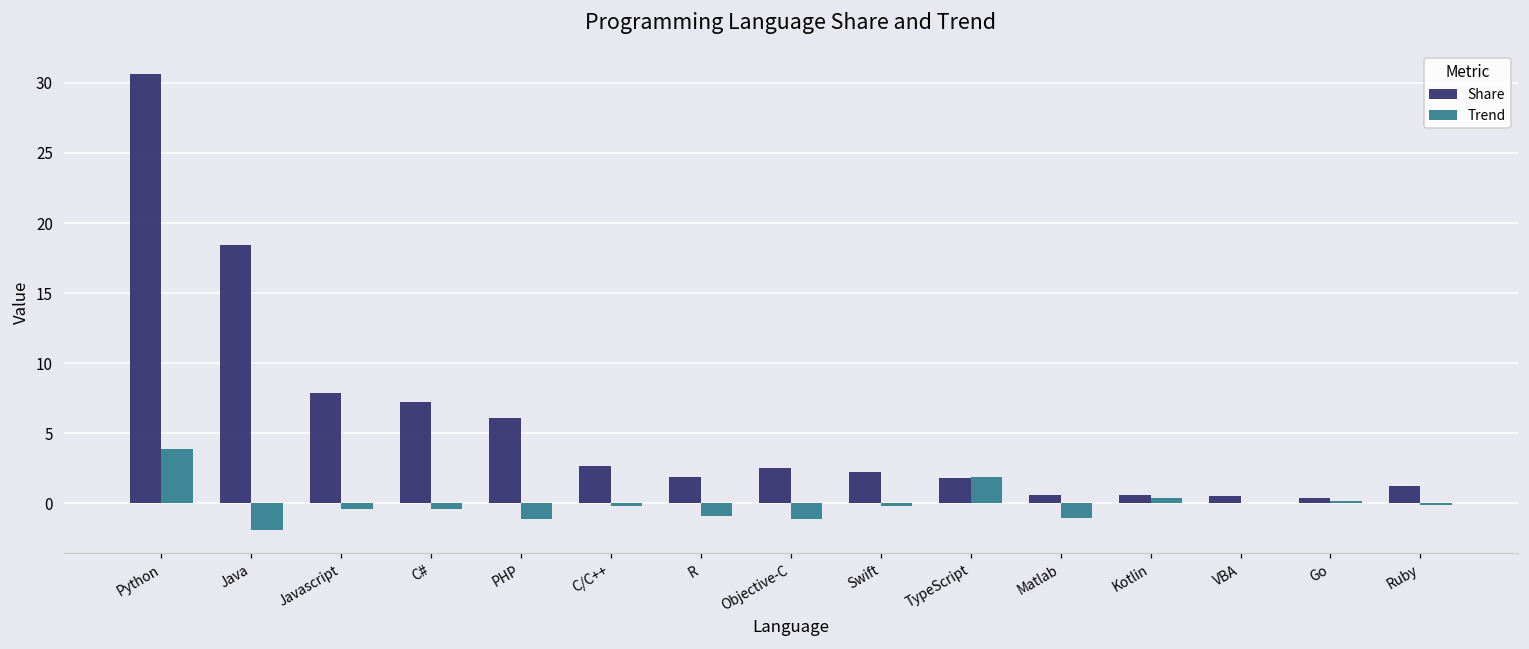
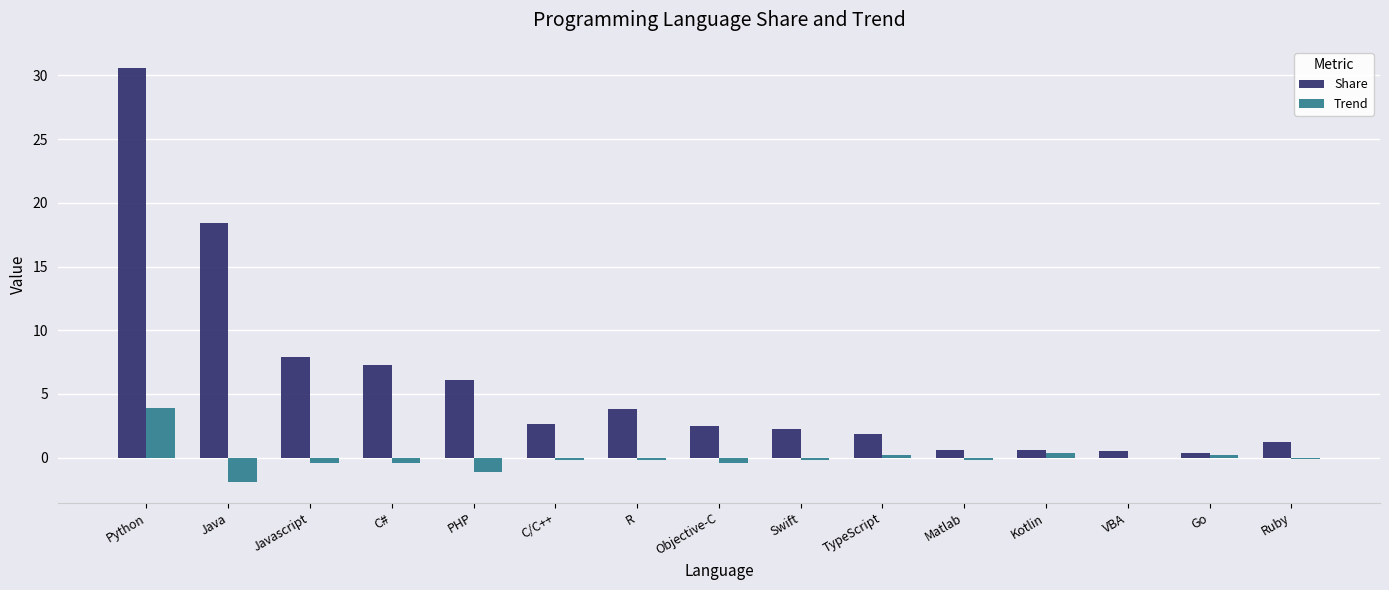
  {
    "Share": {
      "Python": 30.6,
      "Java": 18.5,
      "Javascript": 7.9,
      "C#": 7.3,
      "PHP": 6.1,
      "C/C++": 2.7,
-     "R": 1.9,
+     "R": 3.8,
      "Objective-C": 2.5,
      "Swift": 2.2,
      "TypeScript": 1.9,
      "Matlab": 0.6,
      "Kotlin": 0.6,
      "VBA": 0.6,
      "Go": 0.4,
      "Ruby": 1.2
    },
    "Trend": {
      "Python": 3.9,
      "Java": -1.9,
      "Javascript": -0.4,
      "C#": -0.4,
      "PHP": -1.1,
      "C/C++": -0.2,
-     "R": -0.9,
-     "Objective-C": -1.1,
+     "R": -0.2,
+     "Objective-C": -0.4,
      "Swift": -0.2,
-     "TypeScript": 1.9,
-     "Matlab": -1.0,
+     "TypeScript": 0.2,
+     "Matlab": -0.2,
      "Kotlin": 0.4,
      "VBA": 0.0,
      "Go": 0.2
    }
  }
